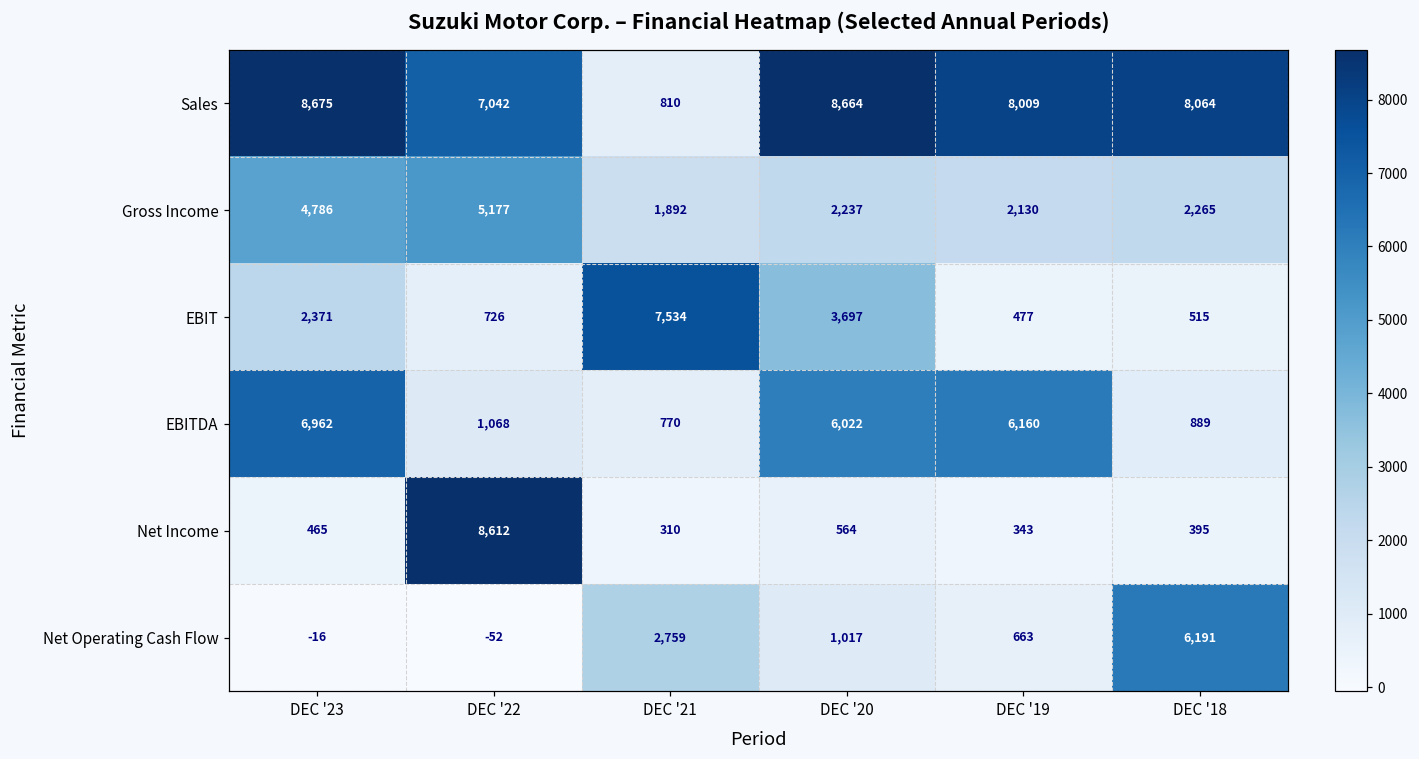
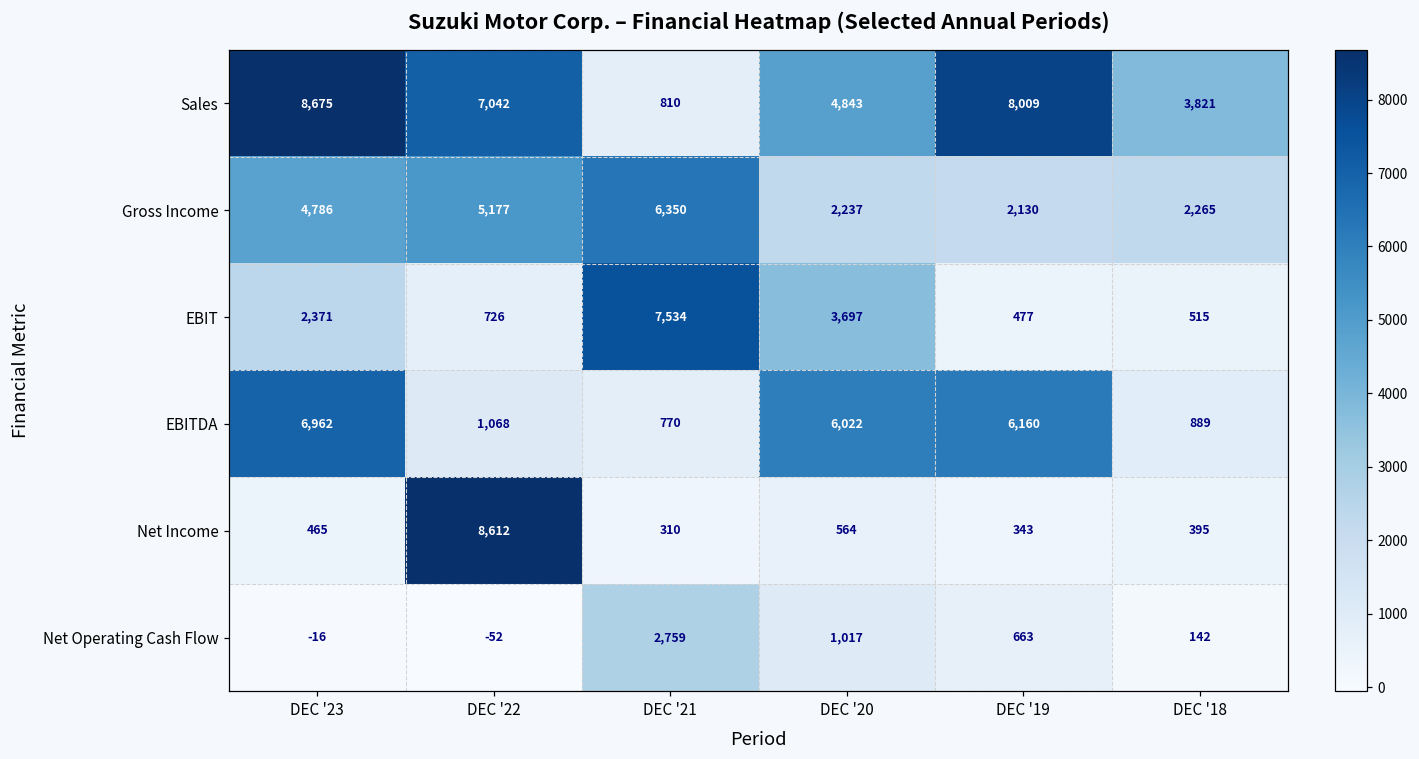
  {
    "Sales": {
      "DEC '23": "8,675",
      "DEC '22": "7,042",
      "DEC '21": "810",
-     "DEC '20": "8,664",
+     "DEC '20": "4,843",
      "DEC '19": "8,009",
-     "DEC '18": "8,064"
+     "DEC '18": "3,821"
    },
    "Gross Income": {
      "DEC '23": "4,786",
      "DEC '22": "5,177",
-     "DEC '21": "1,892",
+     "DEC '21": "6,350",
      "DEC '20": "2,237",
      "DEC '19": "2,130",
      "DEC '18": "2,265"
    },
    "EBIT": {
      "DEC '23": "2,371",
      "DEC '22": "726",
      "DEC '21": "7,534",
      "DEC '20": "3,697",
      "DEC '19": "477",
      "DEC '18": "515"
    },
    "EBITDA": {
      "DEC '23": "6,962",
      "DEC '22": "1,068",
      "DEC '21": "770",
      "DEC '20": "6,022",
      "DEC '19": "6,160",
      "DEC '18": "889"
    },
    "Net Income": {
      "DEC '23": "465",
      "DEC '22": "8,612",
      "DEC '21": "310",
      "DEC '20": "564",
      "DEC '19": "343",
      "DEC '18": "395"
    },
    "Net Operating Cash Flow": {
      "DEC '23": "-16",
      "DEC '22": "-52",
      "DEC '21": "2,759",
      "DEC '20": "1,017",
      "DEC '19": "663",
-     "DEC '18": "6,191"
+     "DEC '18": "142"
    }
  }
